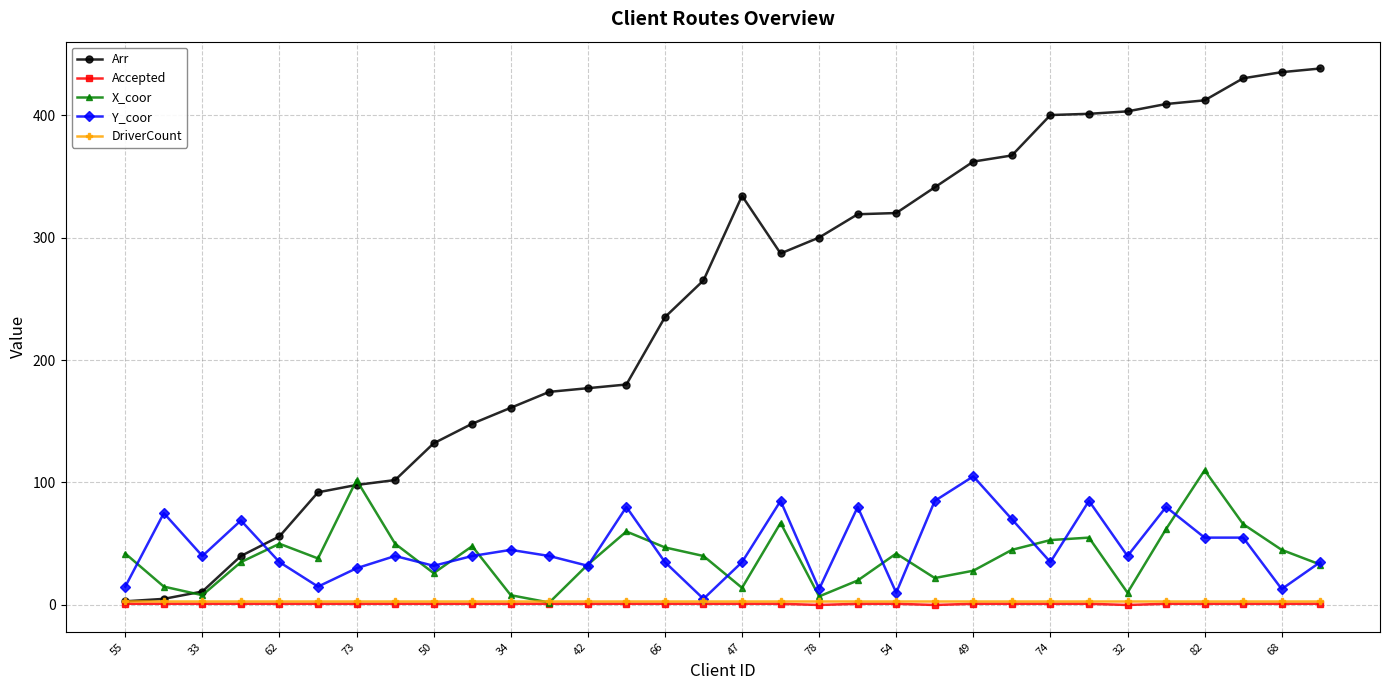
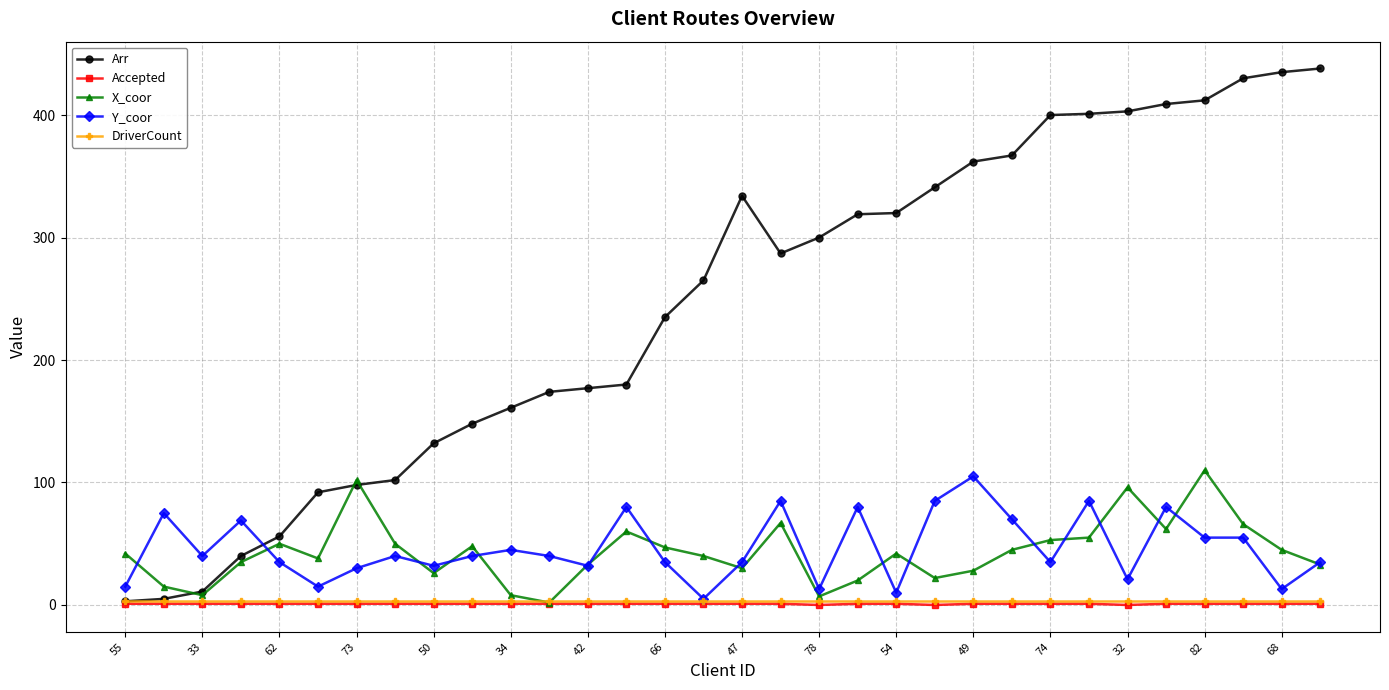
  {
    "Arr": {
      "33": 11,
      "62": 56,
      "73": 98,
      "50": 132,
      "34": 161,
      "42": 177,
      "66": 235,
      "47": 334,
      "78": 300,
      "54": 320,
      "49": 362,
      "74": 400,
      "32": 403,
      "82": 412,
      "68": 435
    },
    "Accepted": {
      "78": 0,
      "32": 0
    },
    "X_coor": {
      "55": 42,
      "33": 8,
      "62": 50,
      "73": 102,
      "50": 26,
      "34": 8,
      "66": 47,
-     "47": 14,
+     "47": 30,
      "78": 7,
      "54": 42,
      "49": 28,
      "74": 53,
-     "32": 10,
+     "32": 96,
      "82": 110,
      "68": 45
    },
    "Y_coor": {
      "55": 15,
      "33": 40,
      "62": 35,
      "73": 30,
      "50": 32,
      "34": 45,
      "66": 35,
      "47": 35,
      "78": 13,
      "54": 10,
      "49": 105,
      "74": 35,
-     "32": 40,
+     "32": 21,
      "82": 55,
      "68": 13
    },
    "DriverCount": {
      "78": 3,
      "32": 3
    }
  }
